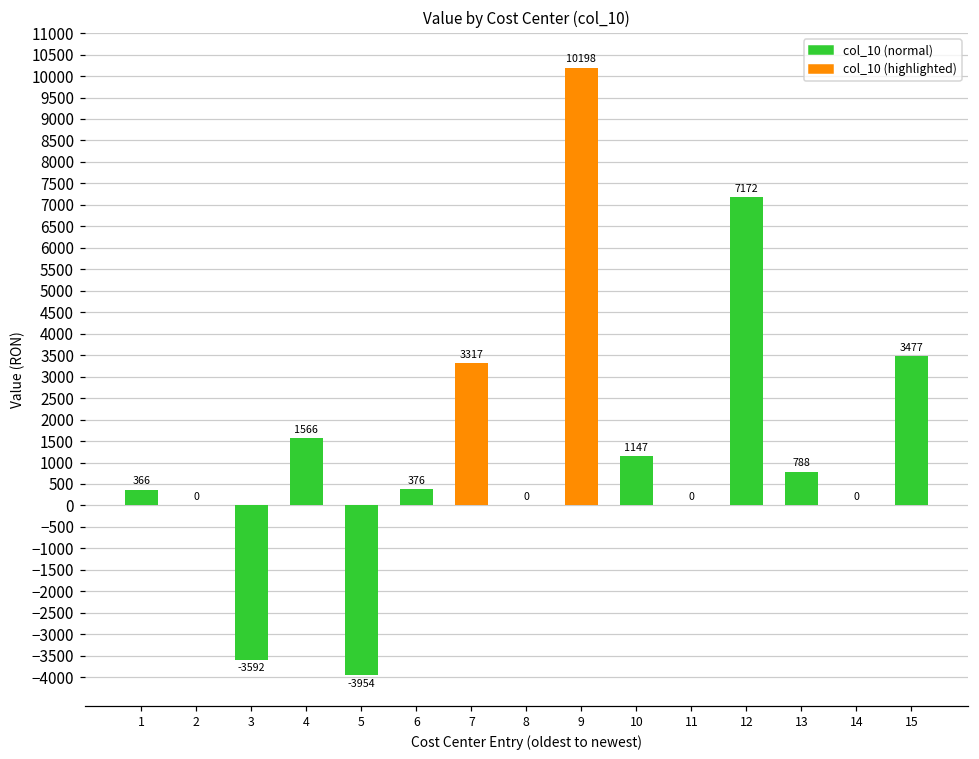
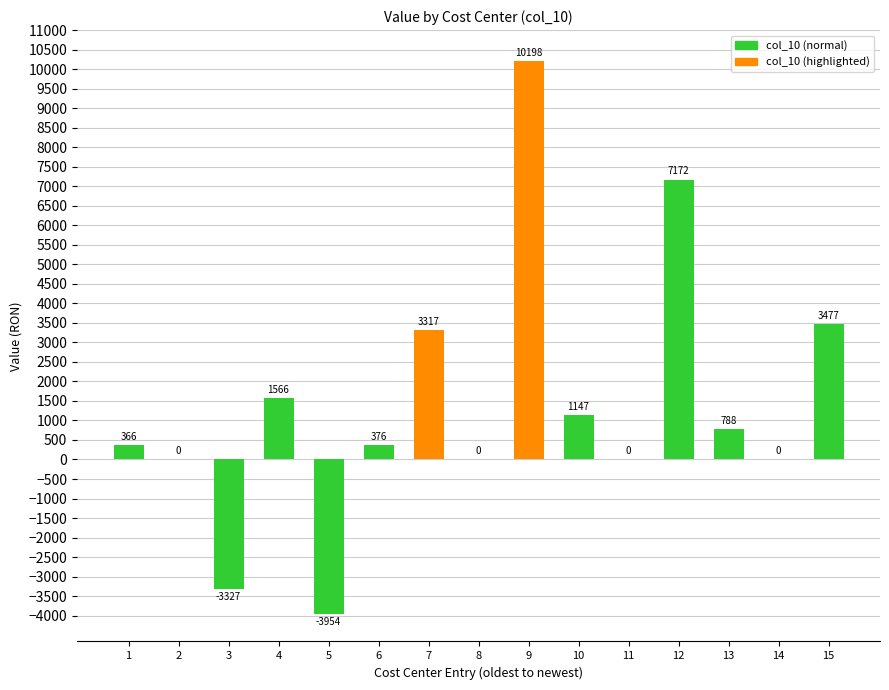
  {
    "1": 366,
    "2": 0,
-   "3": -3592,
+   "3": -3327,
    "4": 1566,
    "5": -3954,
    "6": 376,
    "7": 3317,
    "8": 0,
    "9": 10198,
    "10": 1147,
    "11": 0,
    "12": 7172,
    "13": 788,
    "14": 0,
    "15": 3477
  }
